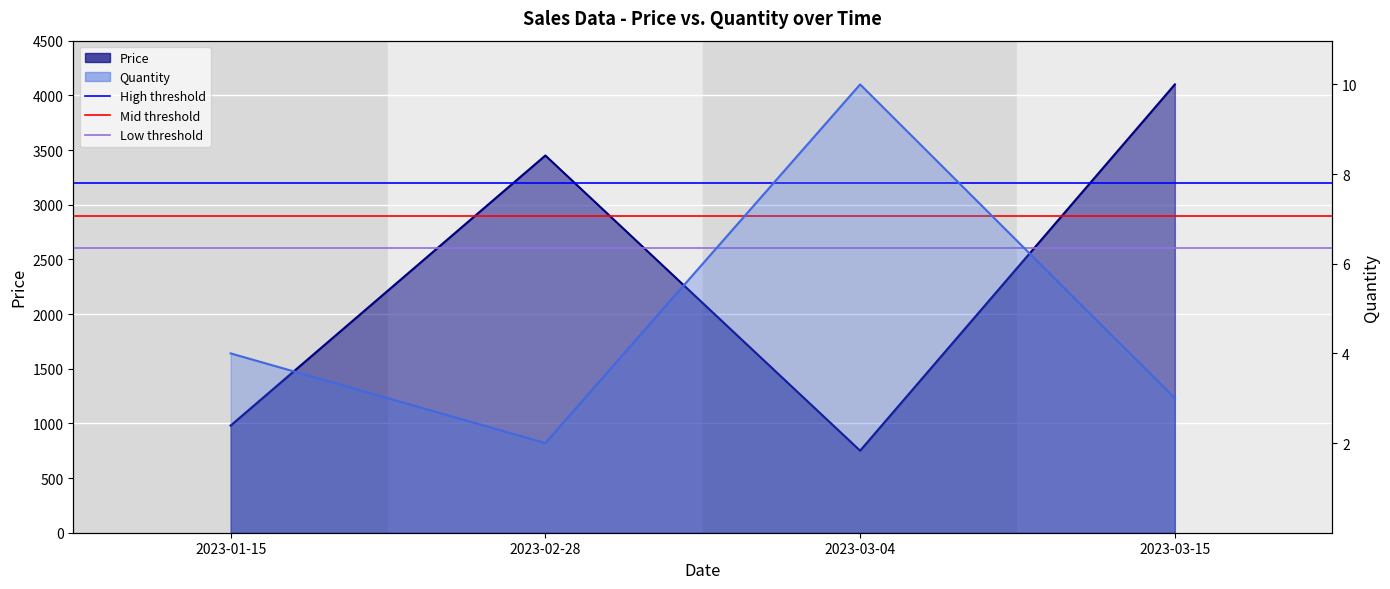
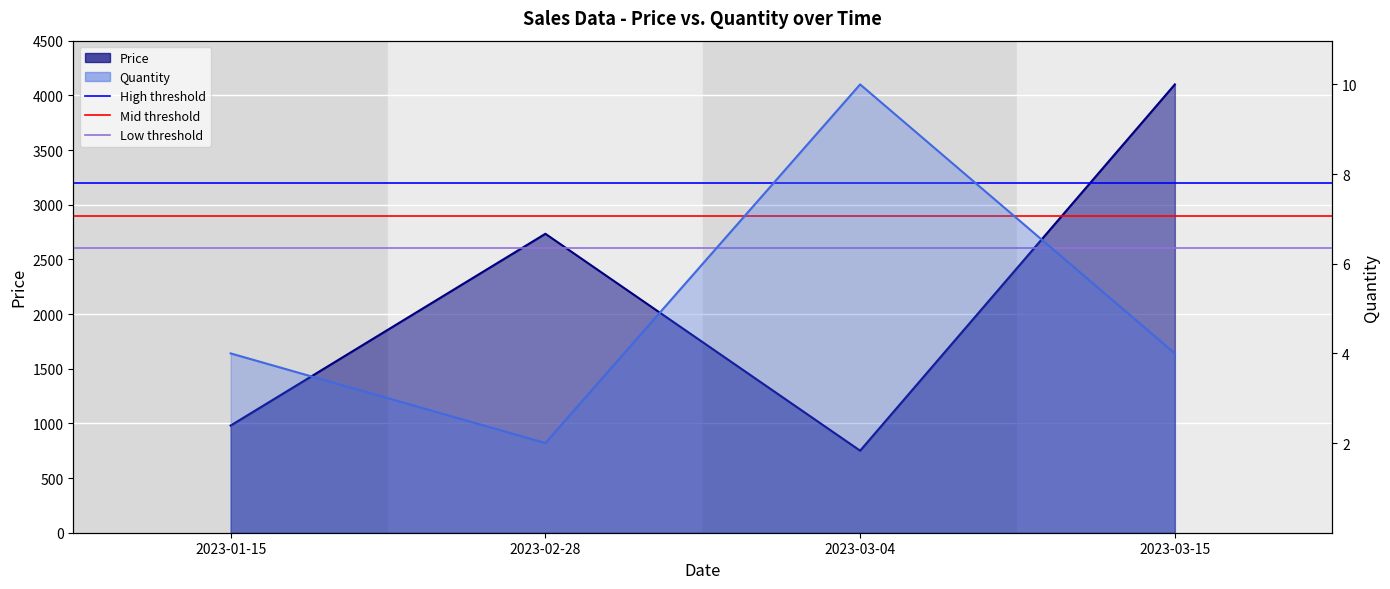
  {
    "Price": {
      "2023-01-15": 980,
-     "2023-02-28": 3450,
+     "2023-02-28": 2730,
      "2023-03-04": 750,
      "2023-03-15": 4100
    },
    "Quantity": {
      "2023-01-15": 4.0,
      "2023-02-28": 2.0,
      "2023-03-04": 10.0,
-     "2023-03-15": 3.0
+     "2023-03-15": 4.0
    }
  }
